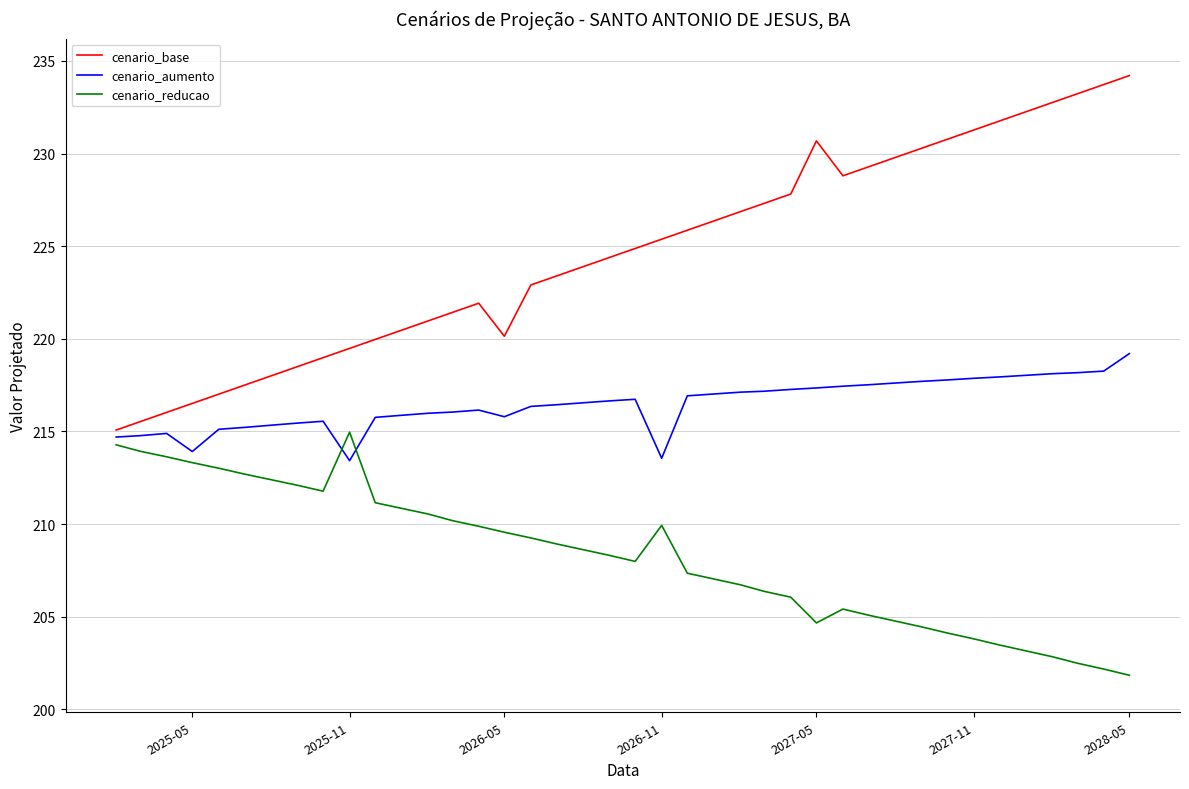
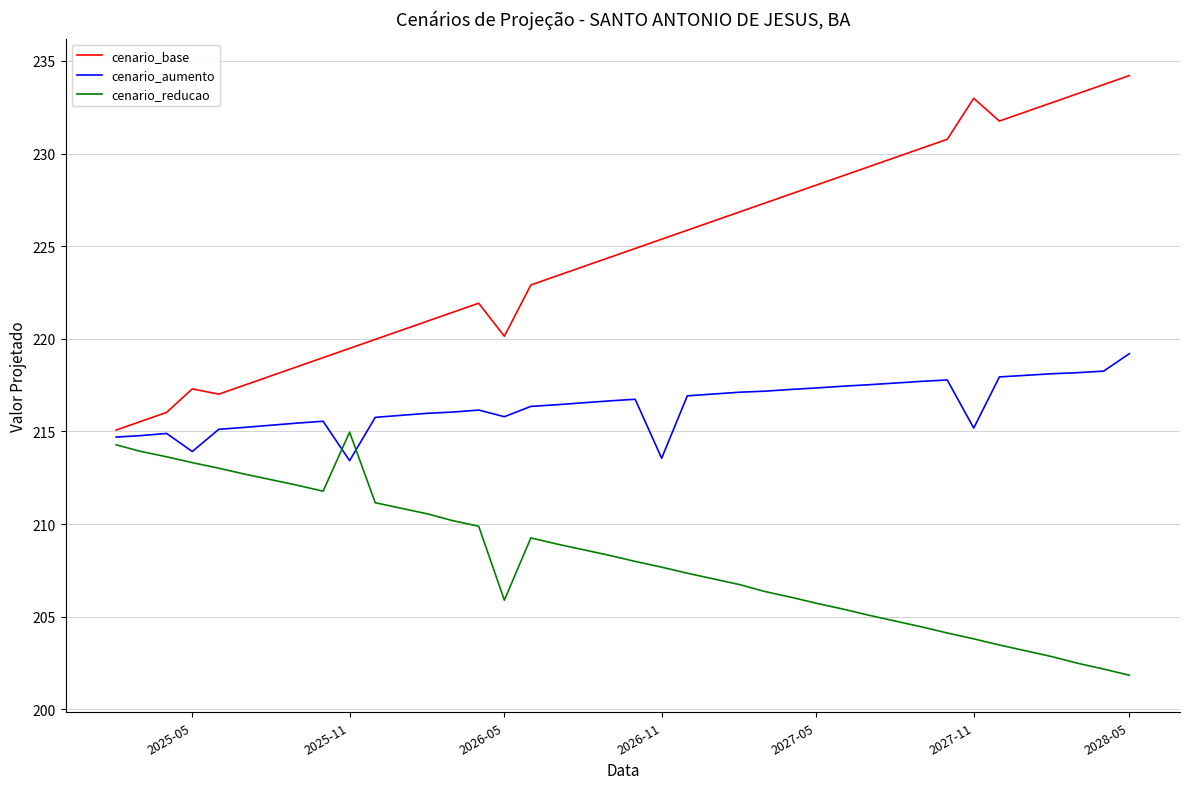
  {
    "cenario_base": {
-     "2025-05": 216.5,
+     "2025-05": 217.3,
      "2025-11": 219.5,
      "2026-05": 220.1,
      "2026-11": 225.4,
-     "2027-05": 230.7,
-     "2027-11": 231.3,
+     "2027-05": 228.3,
+     "2027-11": 233.0,
      "2028-05": 234.2
    },
    "cenario_aumento": {
      "2025-05": 213.9,
      "2025-11": 213.4,
      "2026-05": 215.8,
      "2026-11": 213.6,
      "2027-05": 217.3,
-     "2027-11": 217.9,
+     "2027-11": 215.2,
      "2028-05": 219.2
    },
    "cenario_reducao": {
      "2025-05": 213.3,
      "2025-11": 215.0,
-     "2026-05": 209.6,
-     "2026-11": 209.9,
-     "2027-05": 204.7,
+     "2026-05": 205.9,
+     "2026-11": 207.7,
+     "2027-05": 205.7,
      "2027-11": 203.8,
      "2028-05": 201.8
    }
  }
